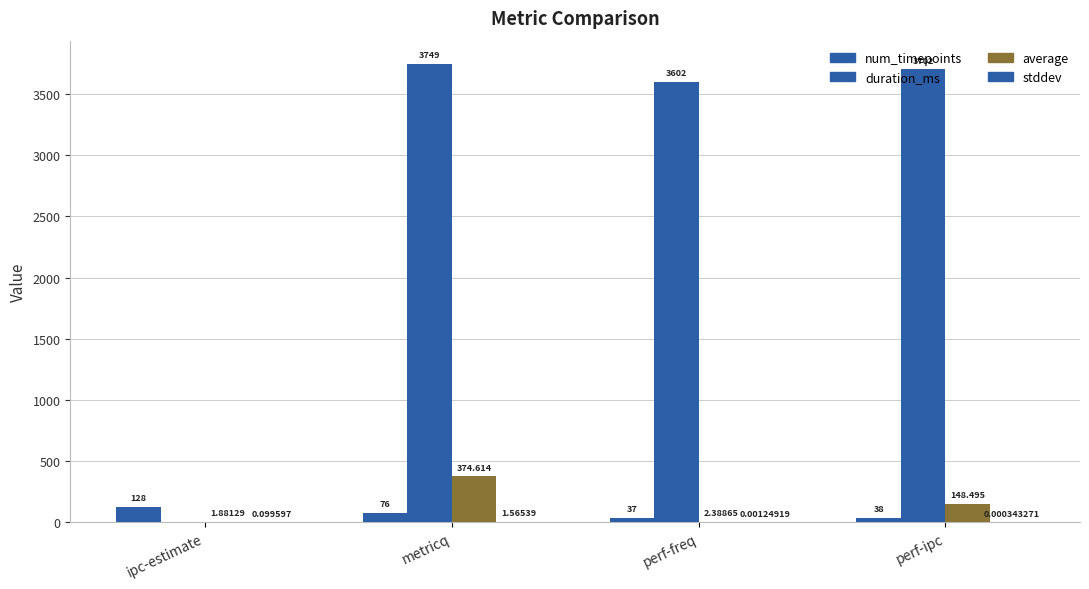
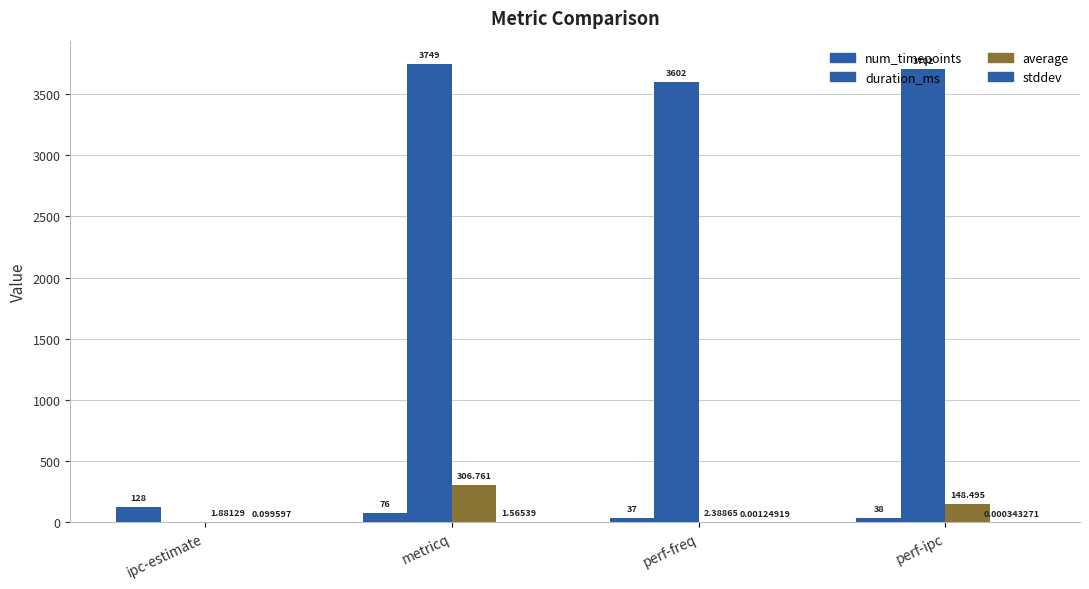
  {
    "average": {
      "ipc-estimate": 1.88129,
-     "metricq": 374.614,
+     "metricq": 306.761,
      "perf-freq": 2.38865,
      "perf-ipc": 148.495
    }
  }
